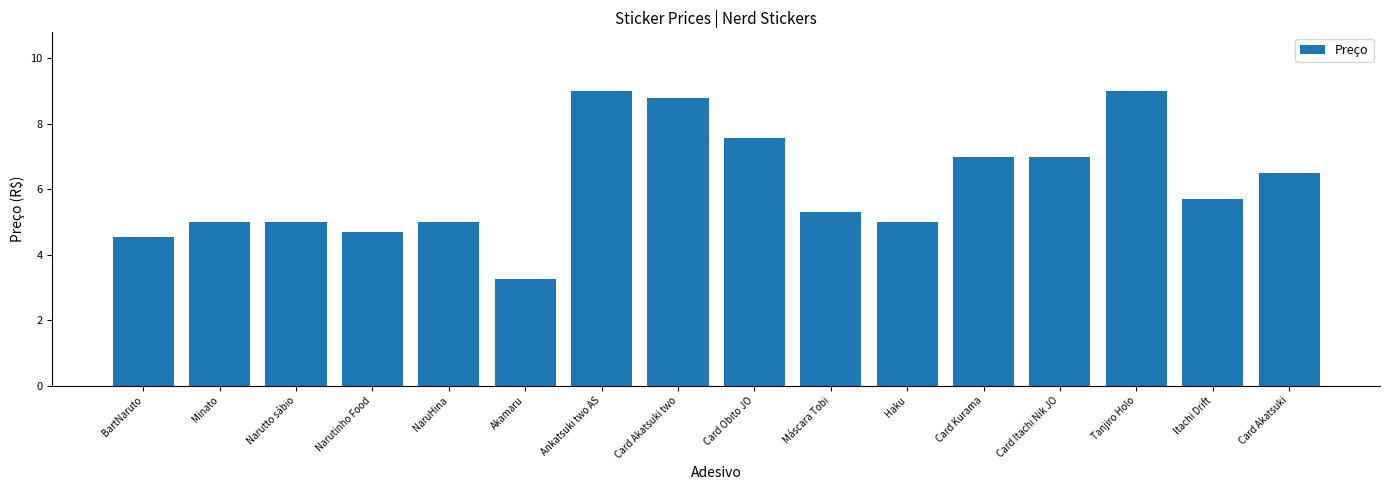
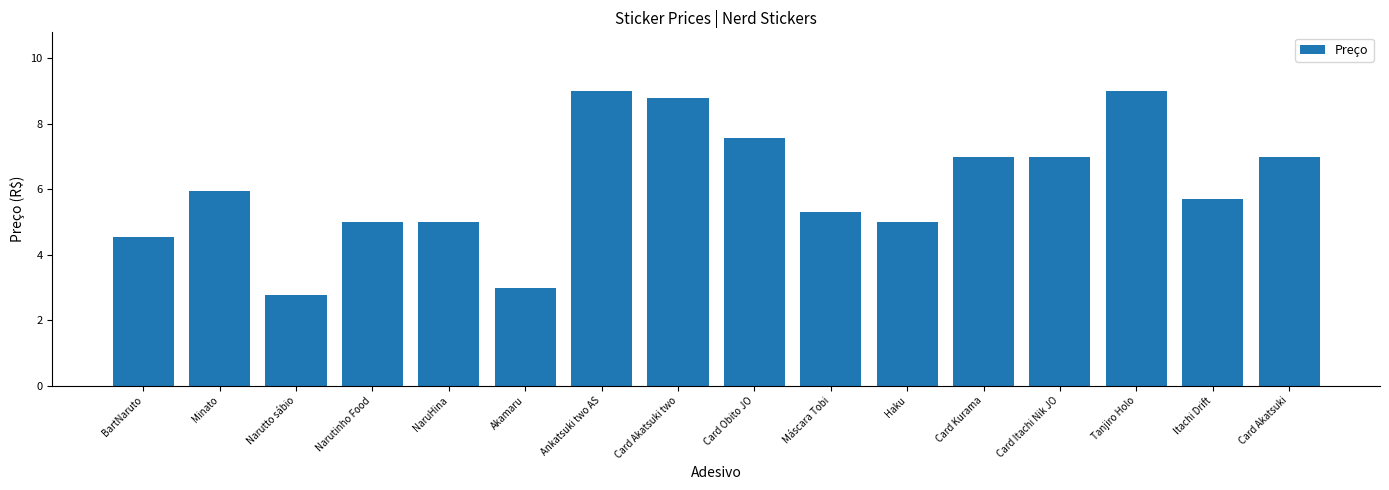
  {
    "BartNaruto": 4.5,
-   "Minato": 5.0,
-   "Narutto sábio": 5.0,
-   "Narutinho Food": 4.7,
+   "Minato": 6.0,
+   "Narutto sábio": 2.8,
+   "Narutinho Food": 5.0,
    "NaruHina": 5.0,
-   "Akamaru": 3.3,
+   "Akamaru": 3.0,
    "Ankatsuki two AS": 9.0,
    "Card Akatsuki two": 8.8,
    "Card Obito JO": 7.6,
    "Máscara Tobi": 5.3,
    "Haku": 5.0,
    "Card Kurama": 7.0,
    "Card Itachi Nik JO": 7.0,
    "Tanjiro Holo": 9.0,
    "Itachi Drift": 5.7,
-   "Card Akatsuki": 6.5
+   "Card Akatsuki": 7.0
  }
